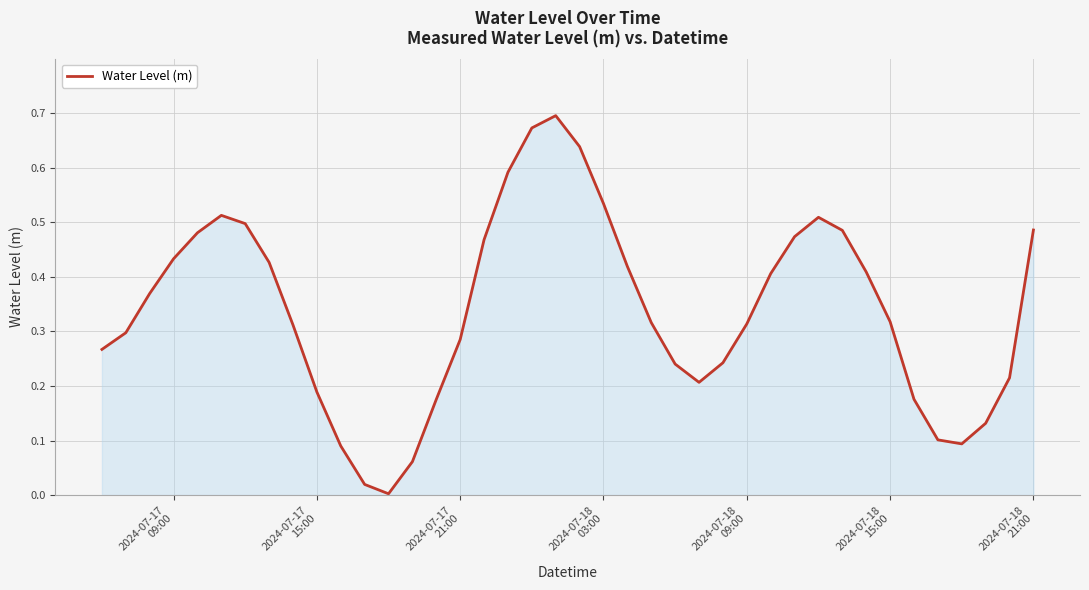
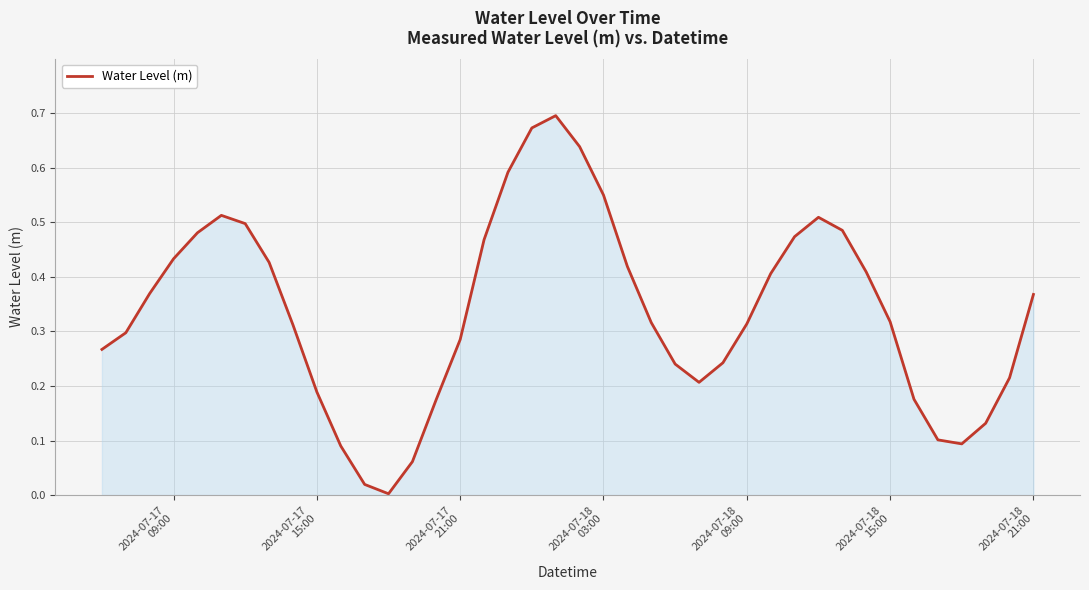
  {
    "2024-07-17 09:00": 0.43,
    "2024-07-17 15:00": 0.19,
    "2024-07-17 21:00": 0.29,
-   "2024-07-18 03:00": 0.53,
+   "2024-07-18 03:00": 0.55,
    "2024-07-18 09:00": 0.31,
    "2024-07-18 15:00": 0.32,
-   "2024-07-18 21:00": 0.49
+   "2024-07-18 21:00": 0.37
  }
